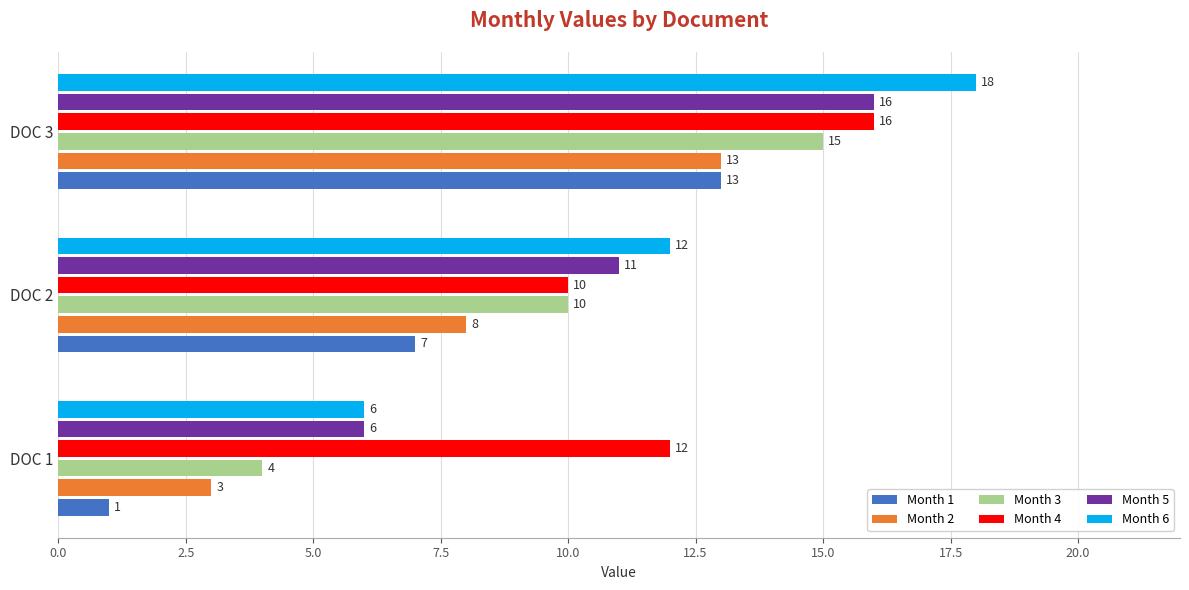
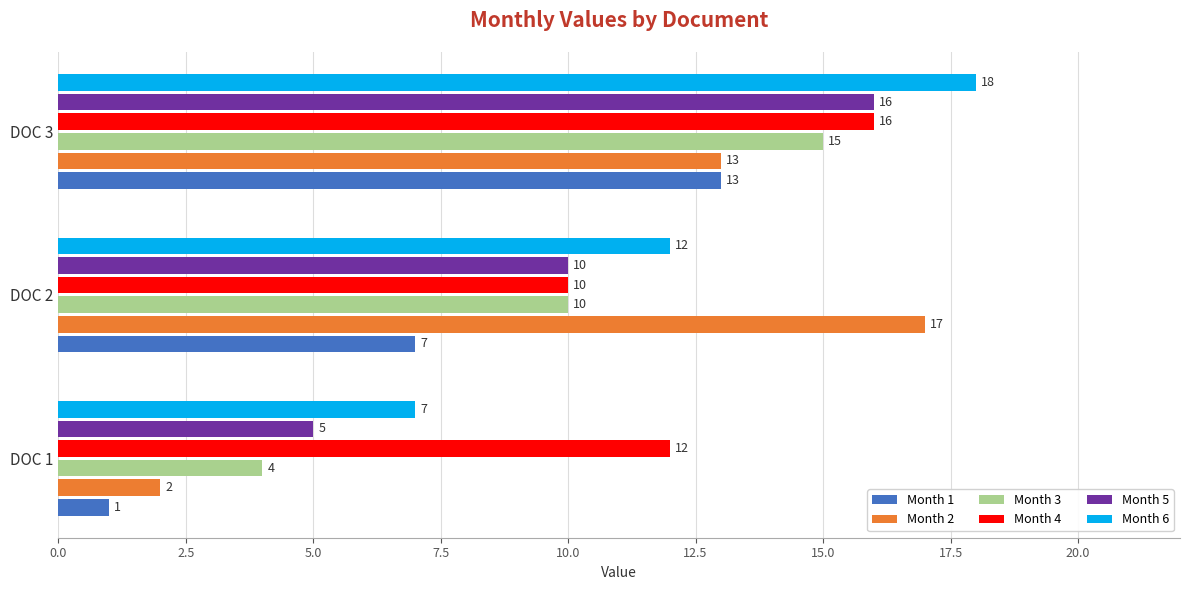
  {
    "Month 1": {
      "DOC 3": 13,
      "DOC 2": 7,
      "DOC 1": 1
    },
    "Month 2": {
      "DOC 3": 13,
-     "DOC 2": 8,
-     "DOC 1": 3
+     "DOC 2": 17,
+     "DOC 1": 2
    },
    "Month 3": {
      "DOC 3": 15,
      "DOC 2": 10,
      "DOC 1": 4
    },
    "Month 4": {
      "DOC 3": 16,
      "DOC 2": 10,
      "DOC 1": 12
    },
    "Month 5": {
      "DOC 3": 16,
-     "DOC 2": 11,
-     "DOC 1": 6
+     "DOC 2": 10,
+     "DOC 1": 5
    },
    "Month 6": {
      "DOC 3": 18,
      "DOC 2": 12,
-     "DOC 1": 6
+     "DOC 1": 7
    }
  }
